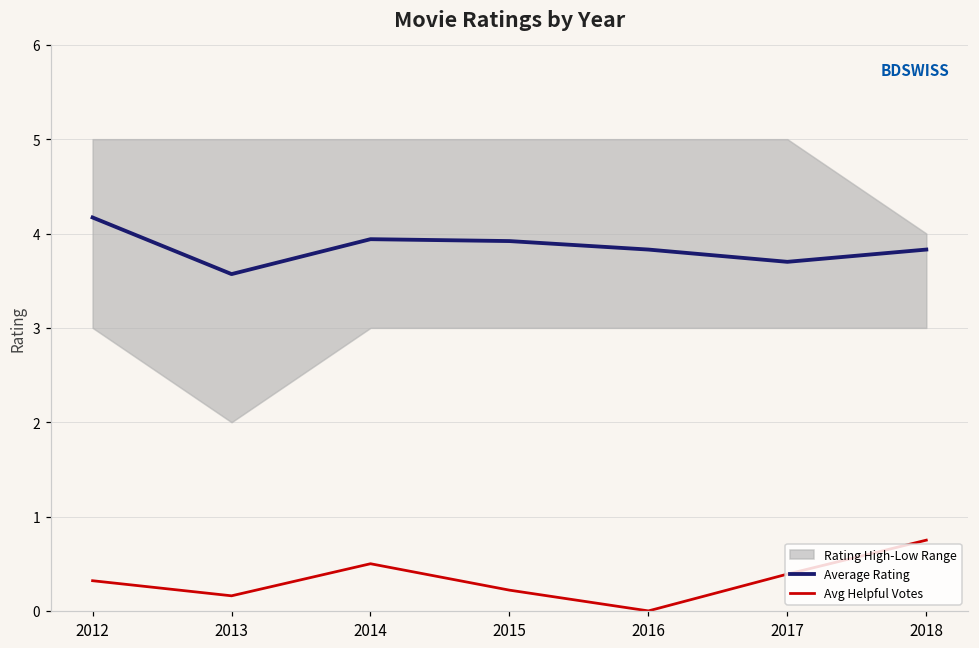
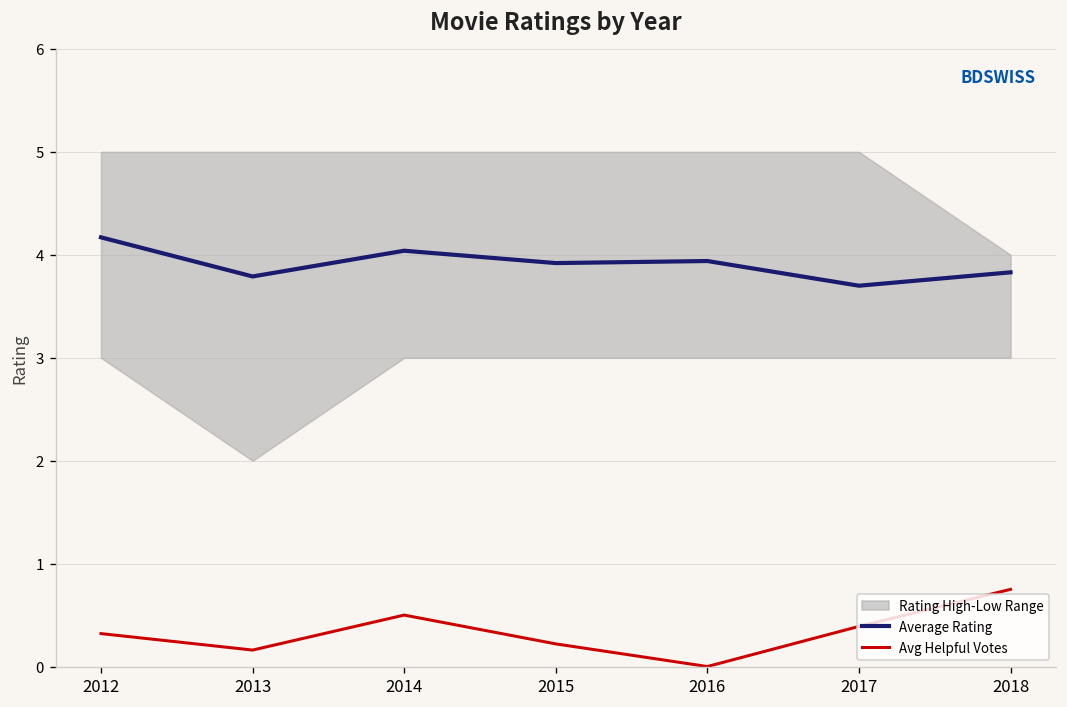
  {
    "Average Rating": {
      "2012": 4.2,
-     "2013": 3.6,
-     "2014": 3.9,
+     "2013": 3.8,
+     "2014": 4.0,
      "2015": 3.9,
-     "2016": 3.8,
+     "2016": 3.9,
      "2017": 3.7,
      "2018": 3.8
    },
    "Avg Helpful Votes": {
      "2012": 0.3,
      "2013": 0.2,
      "2014": 0.5,
      "2015": 0.2,
      "2016": 0.0,
      "2018": 0.8
    }
  }
